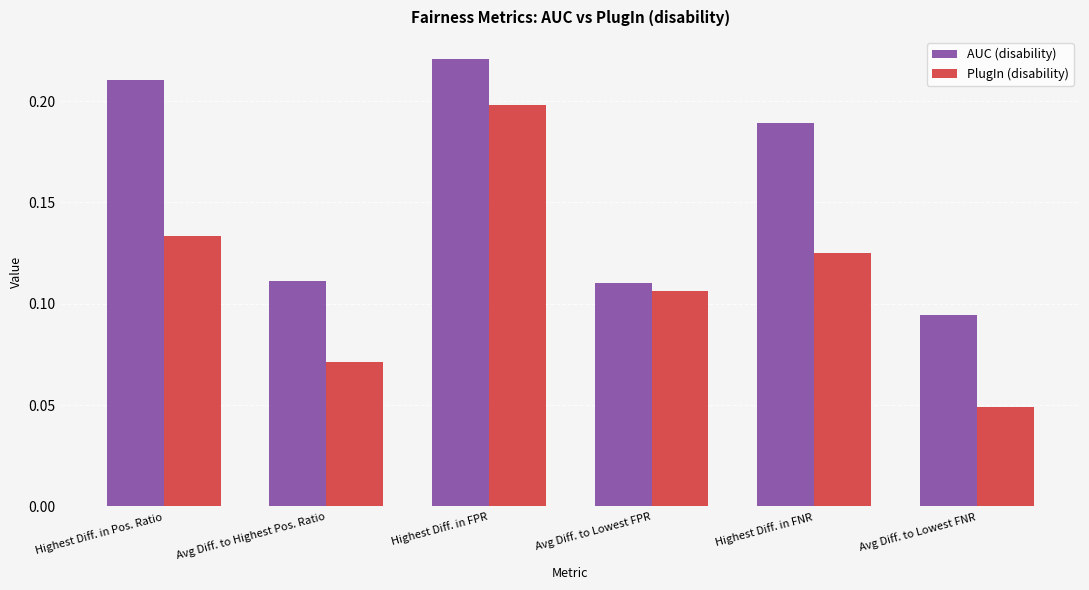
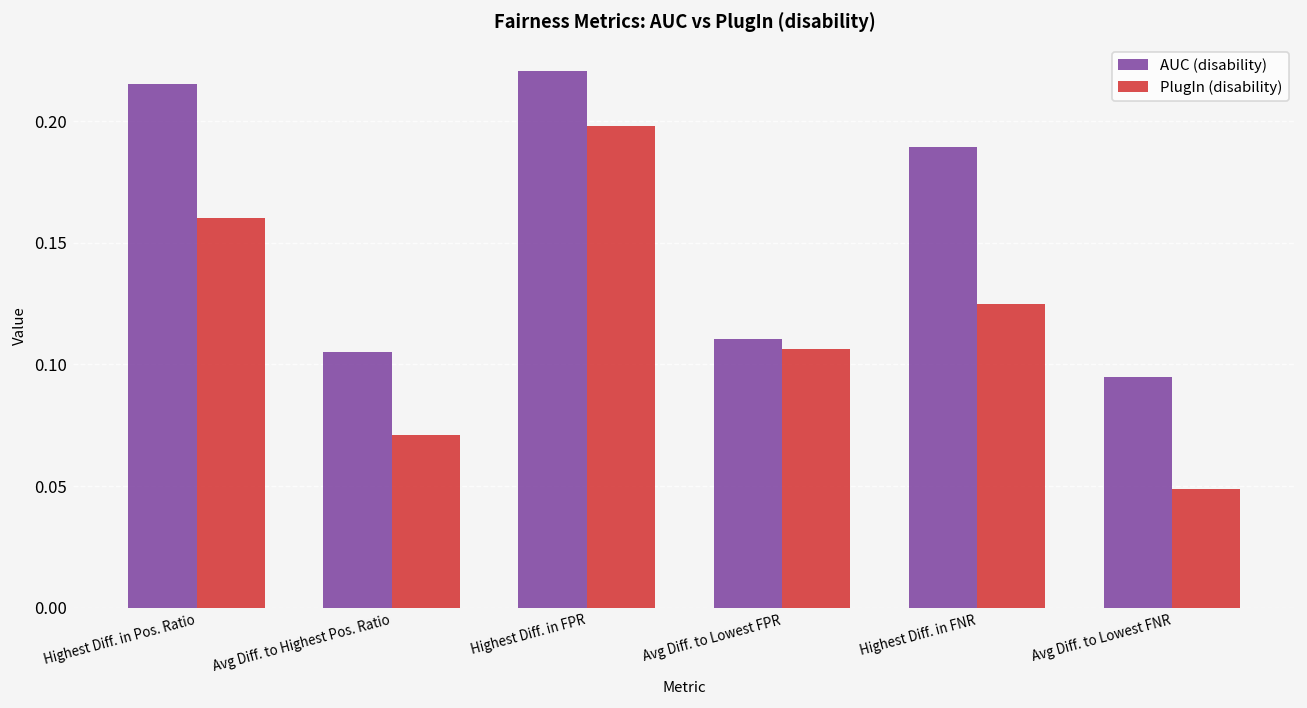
  {
    "AUC (disability)": {
-     "Highest Diff. in Pos. Ratio": 0.211,
-     "Avg Diff. to Highest Pos. Ratio": 0.111,
+     "Highest Diff. in Pos. Ratio": 0.215,
+     "Avg Diff. to Highest Pos. Ratio": 0.105,
      "Highest Diff. in FPR": 0.221,
      "Avg Diff. to Lowest FPR": 0.110,
      "Highest Diff. in FNR": 0.189,
      "Avg Diff. to Lowest FNR": 0.095
    },
    "PlugIn (disability)": {
-     "Highest Diff. in Pos. Ratio": 0.133,
+     "Highest Diff. in Pos. Ratio": 0.160,
      "Avg Diff. to Highest Pos. Ratio": 0.071,
      "Highest Diff. in FPR": 0.198,
      "Avg Diff. to Lowest FPR": 0.106,
      "Highest Diff. in FNR": 0.125,
      "Avg Diff. to Lowest FNR": 0.049
    }
  }
